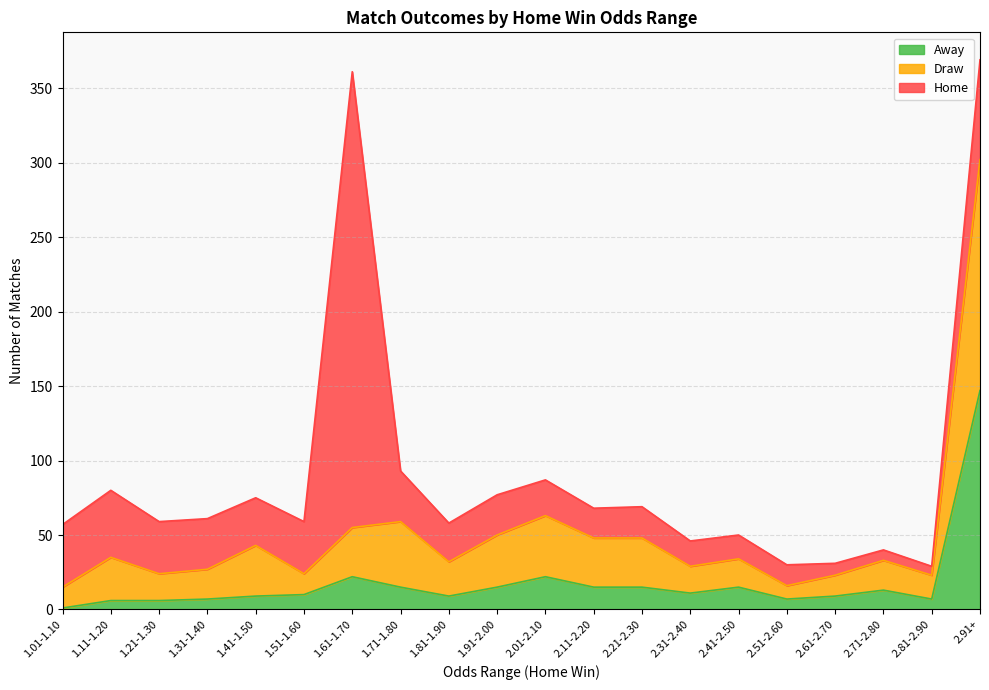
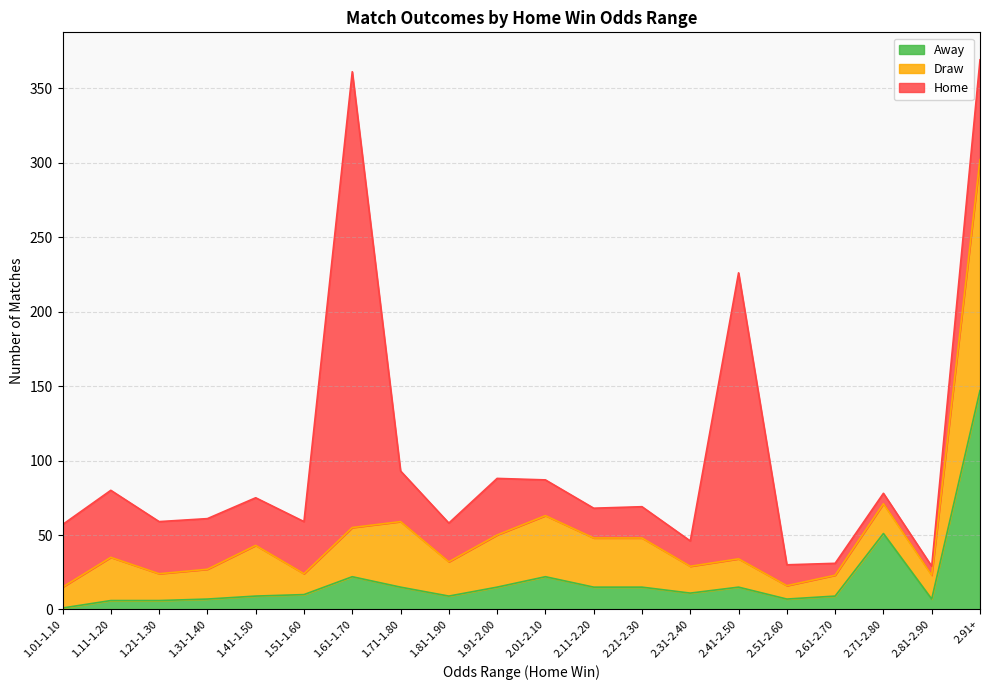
  {
    "Away": {
      "1.01-1.10": 1,
      "1.11-1.20": 6,
      "1.21-1.30": 6,
      "1.31-1.40": 7,
      "1.41-1.50": 9,
      "1.51-1.60": 10,
      "1.61-1.70": 22,
      "1.71-1.80": 15,
      "1.81-1.90": 9,
      "1.91-2.00": 15,
      "2.01-2.10": 22,
      "2.11-2.20": 15,
      "2.21-2.30": 15,
      "2.31-2.40": 11,
      "2.41-2.50": 15,
      "2.51-2.60": 7,
      "2.61-2.70": 9,
-     "2.71-2.80": 13,
+     "2.71-2.80": 51,
      "2.81-2.90": 7,
      "2.91+": 147
    },
    "Draw": {
      "1.01-1.10": 14,
      "1.11-1.20": 29,
      "1.21-1.30": 18,
      "1.31-1.40": 20,
      "1.41-1.50": 34,
      "1.51-1.60": 14,
      "1.61-1.70": 33,
      "1.71-1.80": 44,
      "1.81-1.90": 23,
      "1.91-2.00": 35,
      "2.01-2.10": 41,
      "2.11-2.20": 33,
      "2.21-2.30": 33,
      "2.31-2.40": 18,
      "2.41-2.50": 19,
      "2.51-2.60": 9,
      "2.61-2.70": 14,
      "2.71-2.80": 20,
      "2.81-2.90": 16,
      "2.91+": 155
    },
    "Home": {
      "1.01-1.10": 42,
      "1.11-1.20": 45,
      "1.21-1.30": 35,
      "1.31-1.40": 34,
      "1.41-1.50": 32,
      "1.51-1.60": 35,
      "1.61-1.70": 306,
      "1.71-1.80": 34,
      "1.81-1.90": 26,
-     "1.91-2.00": 27,
+     "1.91-2.00": 38,
      "2.01-2.10": 24,
      "2.11-2.20": 20,
      "2.21-2.30": 21,
      "2.31-2.40": 17,
-     "2.41-2.50": 16,
+     "2.41-2.50": 192,
      "2.51-2.60": 14,
      "2.61-2.70": 8,
      "2.71-2.80": 7,
      "2.81-2.90": 6,
      "2.91+": 67
    }
  }
